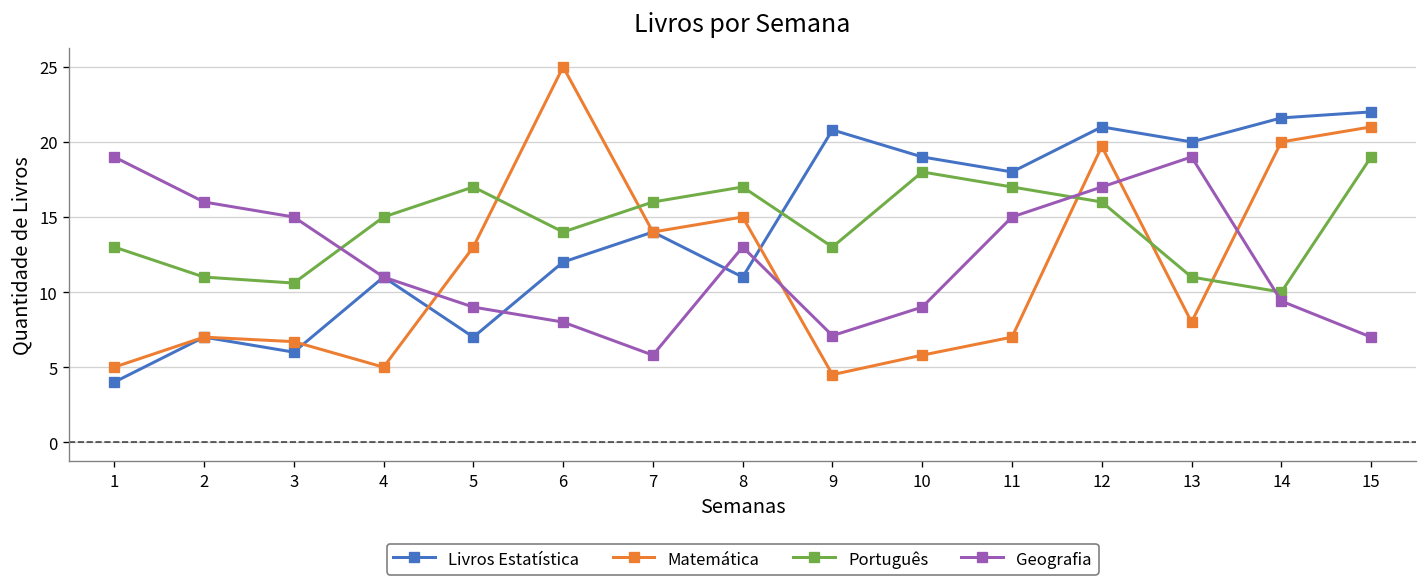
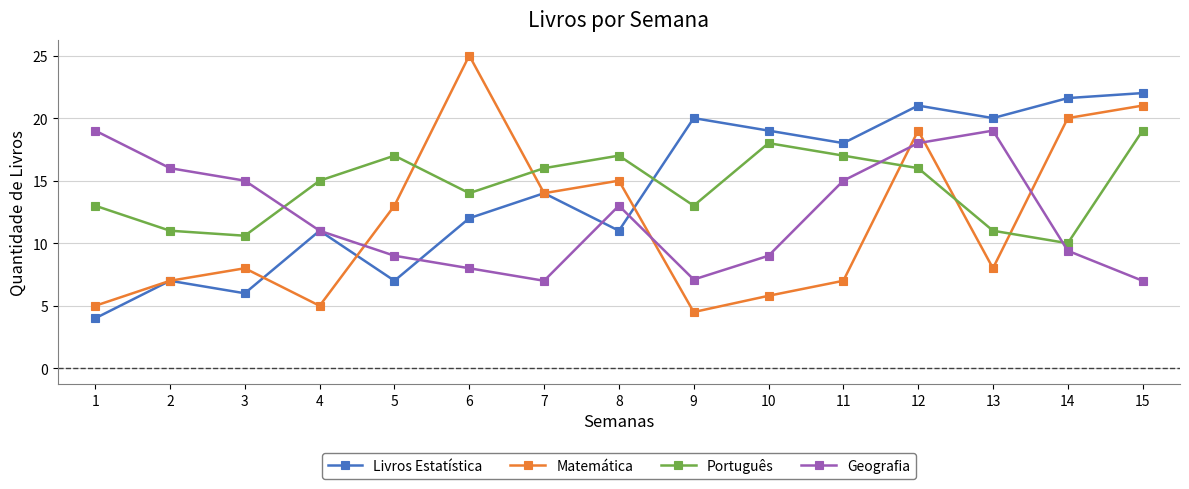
  {
    "Livros Estatística": {
      "1": 4.0,
      "3": 6.0,
      "5": 7.0,
      "6": 12.0,
      "8": 11.0,
-     "9": 20.8,
+     "9": 20.0,
      "10": 19.0,
      "11": 18.0,
      "12": 21.0,
      "13": 20.0,
      "14": 21.6,
      "15": 22.0
    },
    "Matemática": {
      "1": 5.0,
-     "3": 6.7,
+     "3": 8.0,
      "4": 5.0,
      "5": 13.0,
      "6": 25.0,
      "8": 15.0,
      "9": 4.5,
      "10": 5.8,
      "11": 7.0,
-     "12": 19.7,
+     "12": 19.0,
      "13": 8.0,
      "14": 20.0,
      "15": 21.0
    },
    "Português": {
      "1": 13.0,
      "2": 11.0,
      "3": 10.6,
      "4": 15.0,
      "5": 17.0,
      "6": 14.0,
      "7": 16.0,
      "8": 17.0,
      "9": 13.0,
      "10": 18.0,
      "11": 17.0,
      "12": 16.0,
      "13": 11.0,
      "14": 10.0,
      "15": 19.0
    },
    "Geografia": {
      "1": 19.0,
      "2": 16.0,
      "3": 15.0,
      "5": 9.0,
      "6": 8.0,
-     "7": 5.8,
+     "7": 7.0,
      "8": 13.0,
      "9": 7.1,
      "10": 9.0,
      "11": 15.0,
-     "12": 17,
+     "12": 18,
      "13": 19.0,
      "14": 9.4,
      "15": 7.0
    }
  }
